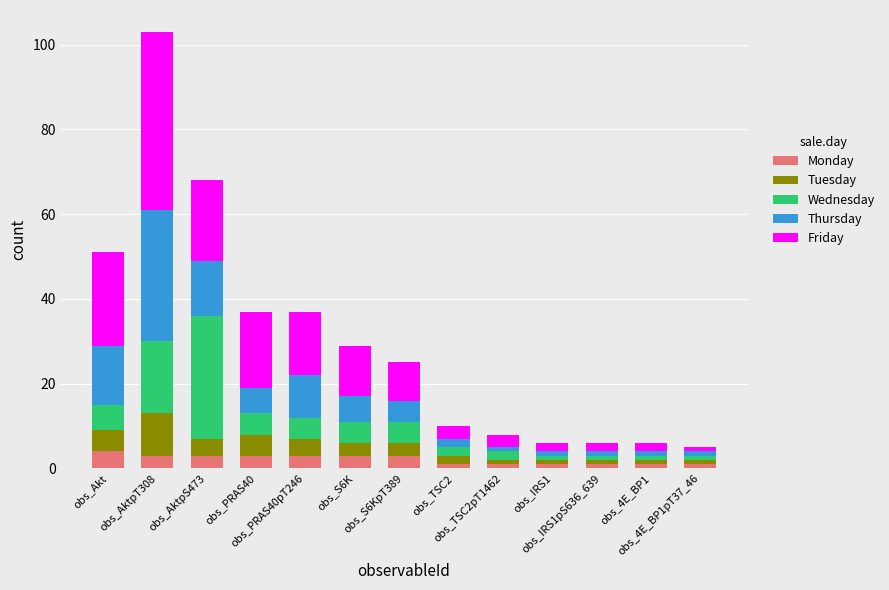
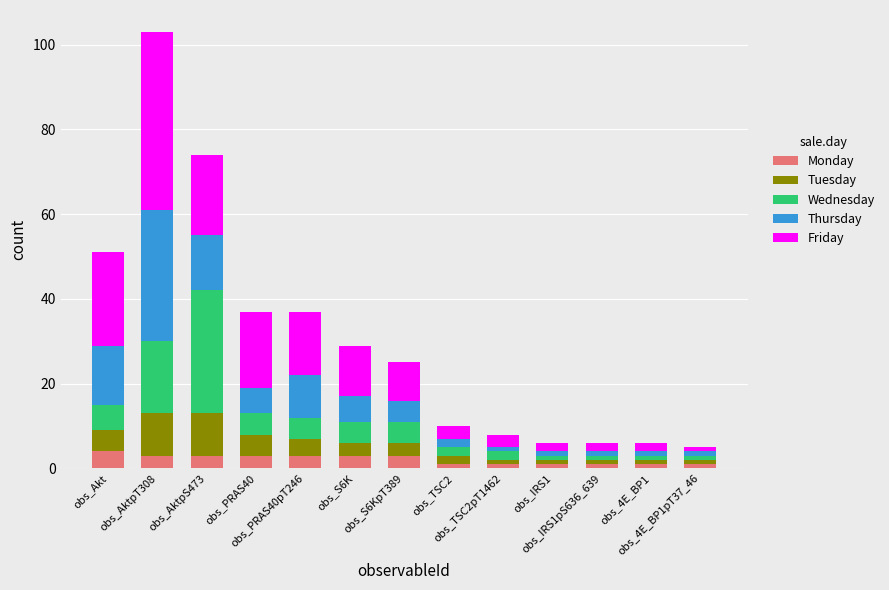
  {
    "Monday": {
      "obs_Akt": 4,
      "obs_AktpT308": 3,
      "obs_AktpS473": 3,
      "obs_PRAS40": 3,
      "obs_PRAS40pT246": 3,
      "obs_S6K": 3,
      "obs_S6KpT389": 3,
      "obs_TSC2": 1,
      "obs_TSC2pT1462": 1,
      "obs_IRS1": 1,
      "obs_IRS1pS636_639": 1,
      "obs_4E_BP1": 1,
      "obs_4E_BP1pT37_46": 1
    },
    "Tuesday": {
      "obs_Akt": 5,
      "obs_AktpT308": 10,
-     "obs_AktpS473": 4,
+     "obs_AktpS473": 10,
      "obs_PRAS40": 5,
      "obs_PRAS40pT246": 4,
      "obs_S6K": 3,
      "obs_S6KpT389": 3,
      "obs_TSC2": 2,
      "obs_TSC2pT1462": 1,
      "obs_IRS1": 1,
      "obs_IRS1pS636_639": 1,
      "obs_4E_BP1": 1,
      "obs_4E_BP1pT37_46": 1
    },
    "Wednesday": {
      "obs_Akt": 6,
      "obs_AktpT308": 17,
      "obs_AktpS473": 29,
      "obs_PRAS40": 5,
      "obs_PRAS40pT246": 5,
      "obs_S6K": 5,
      "obs_S6KpT389": 5,
      "obs_TSC2": 2,
      "obs_TSC2pT1462": 2,
      "obs_IRS1": 1,
      "obs_IRS1pS636_639": 1,
      "obs_4E_BP1": 1,
      "obs_4E_BP1pT37_46": 1
    },
    "Thursday": {
      "obs_Akt": 14,
      "obs_AktpT308": 31,
      "obs_AktpS473": 13,
      "obs_PRAS40": 6,
      "obs_PRAS40pT246": 10,
      "obs_S6K": 6,
      "obs_S6KpT389": 5,
      "obs_TSC2": 2,
      "obs_TSC2pT1462": 1,
      "obs_IRS1": 1,
      "obs_IRS1pS636_639": 1,
      "obs_4E_BP1": 1,
      "obs_4E_BP1pT37_46": 1
    },
    "Friday": {
      "obs_Akt": 22,
      "obs_AktpT308": 42,
      "obs_AktpS473": 19,
      "obs_PRAS40": 18,
      "obs_PRAS40pT246": 15,
      "obs_S6K": 12,
      "obs_S6KpT389": 9,
      "obs_TSC2": 3,
      "obs_TSC2pT1462": 3,
      "obs_IRS1": 2,
      "obs_IRS1pS636_639": 2,
      "obs_4E_BP1": 2,
      "obs_4E_BP1pT37_46": 1
    }
  }
